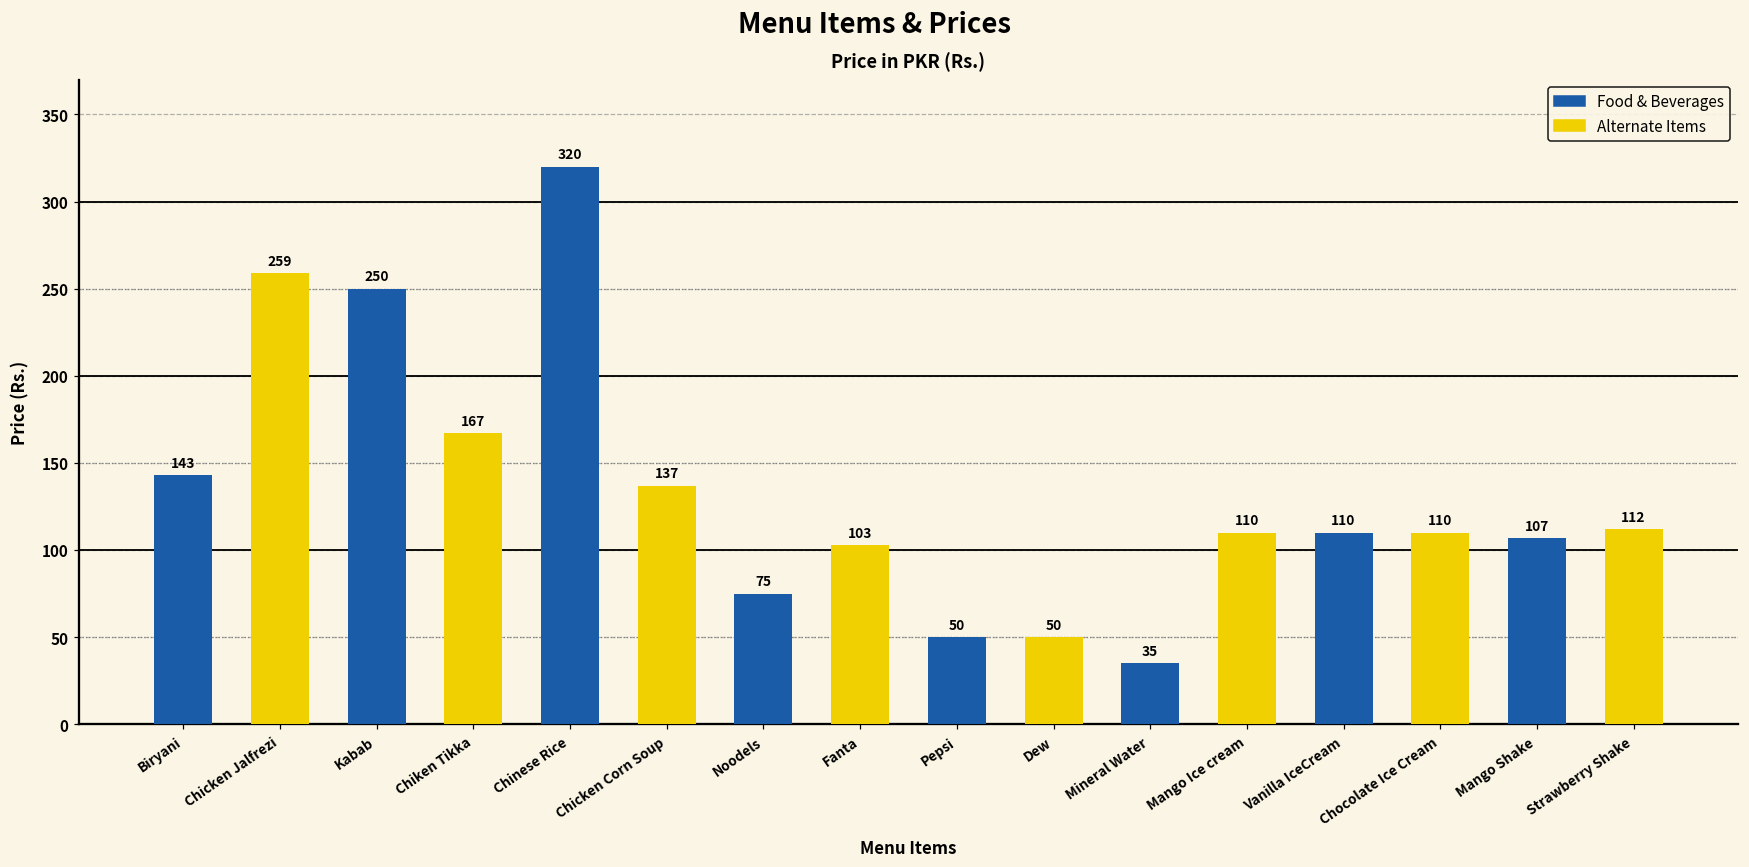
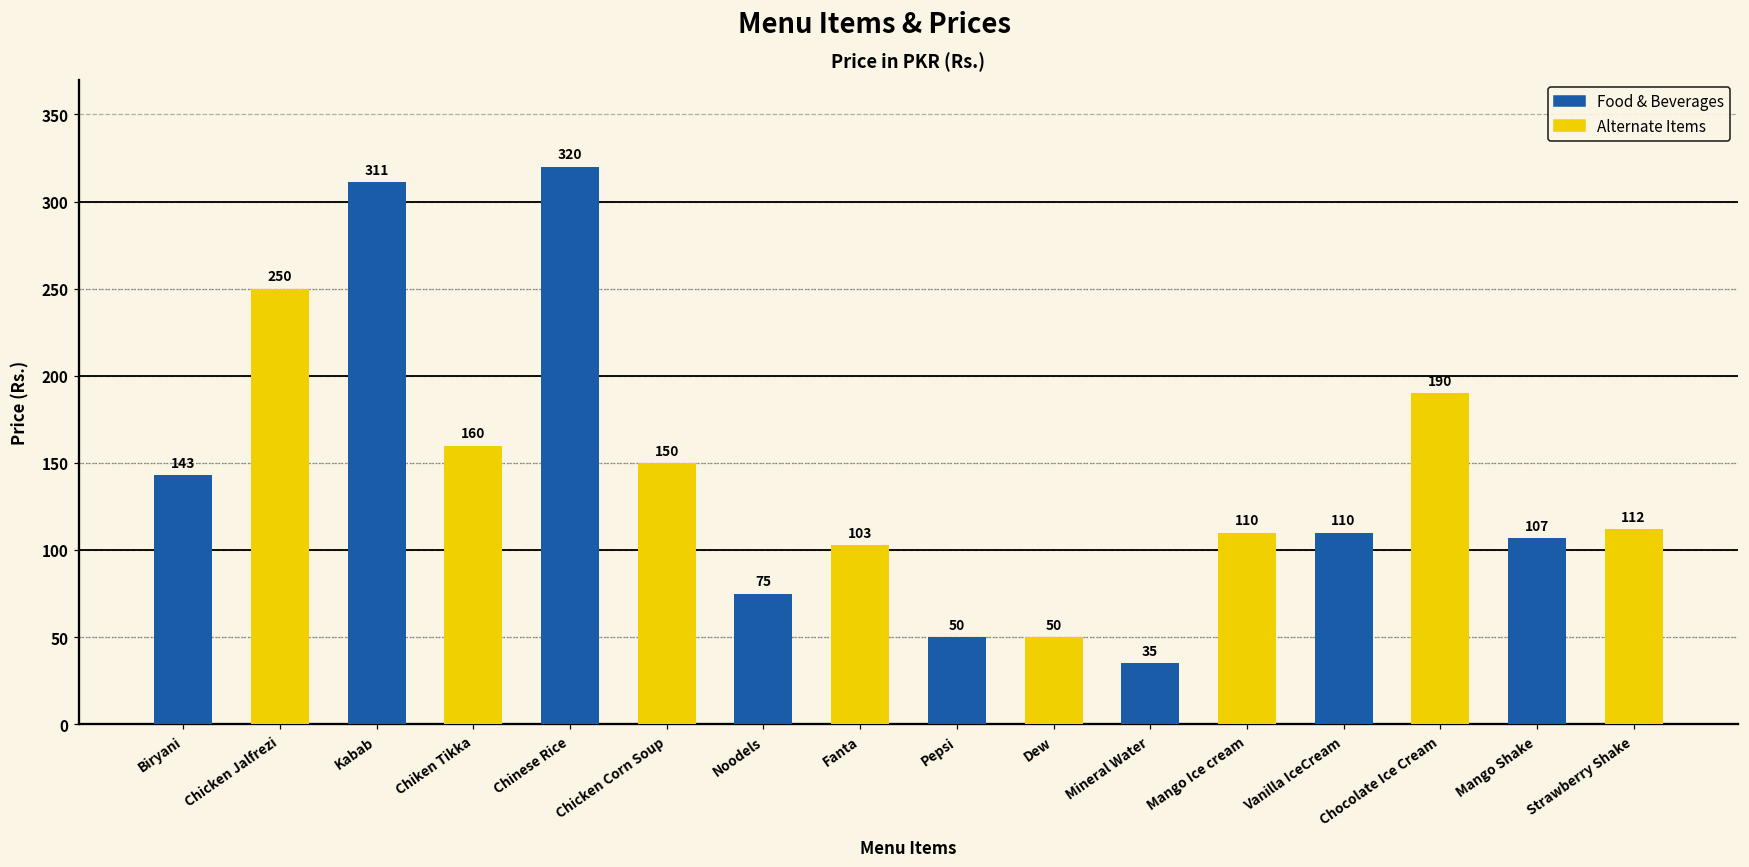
  {
    "Biryani": 143,
-   "Chicken Jalfrezi": 259,
-   "Kabab": 250,
-   "Chiken Tikka": 167,
+   "Chicken Jalfrezi": 250,
+   "Kabab": 311,
+   "Chiken Tikka": 160,
    "Chinese Rice": 320,
-   "Chicken Corn Soup": 137,
+   "Chicken Corn Soup": 150,
    "Noodels": 75,
    "Fanta": 103,
    "Pepsi": 50,
    "Dew": 50,
    "Mineral Water": 35,
    "Mango Ice cream": 110,
    "Vanilla IceCream": 110,
-   "Chocolate Ice Cream": 110,
+   "Chocolate Ice Cream": 190,
    "Mango Shake": 107,
    "Strawberry Shake": 112
  }
